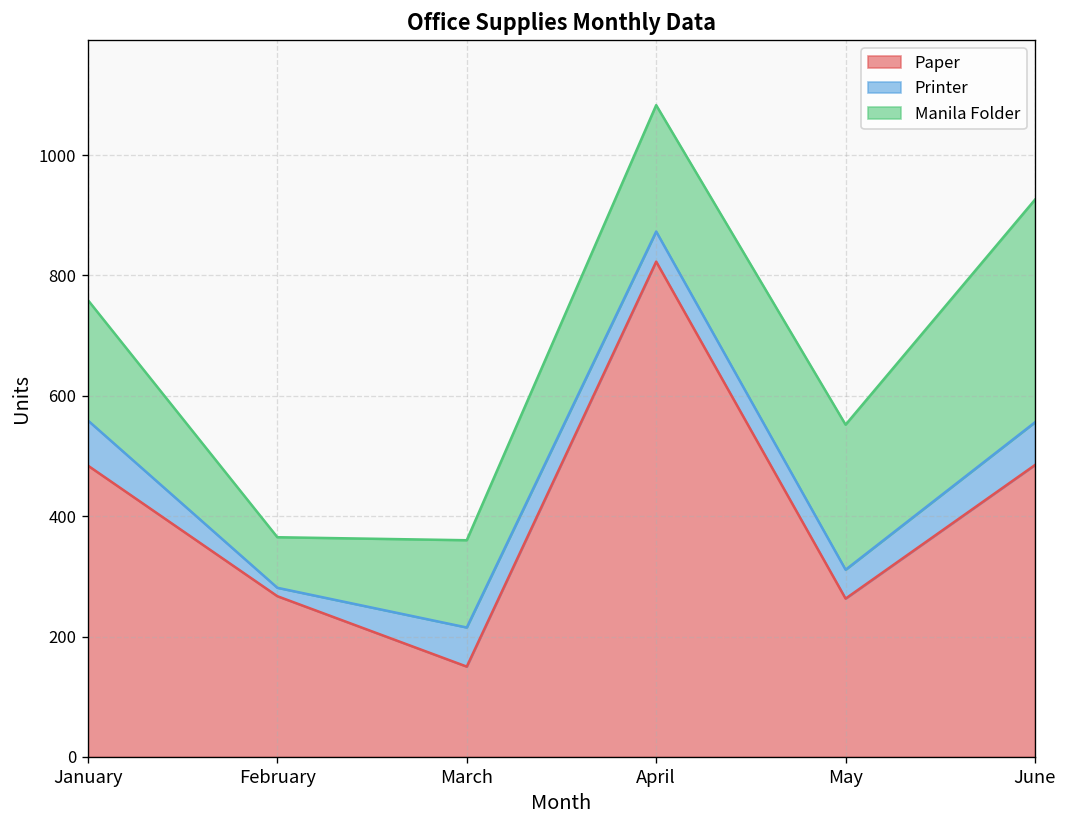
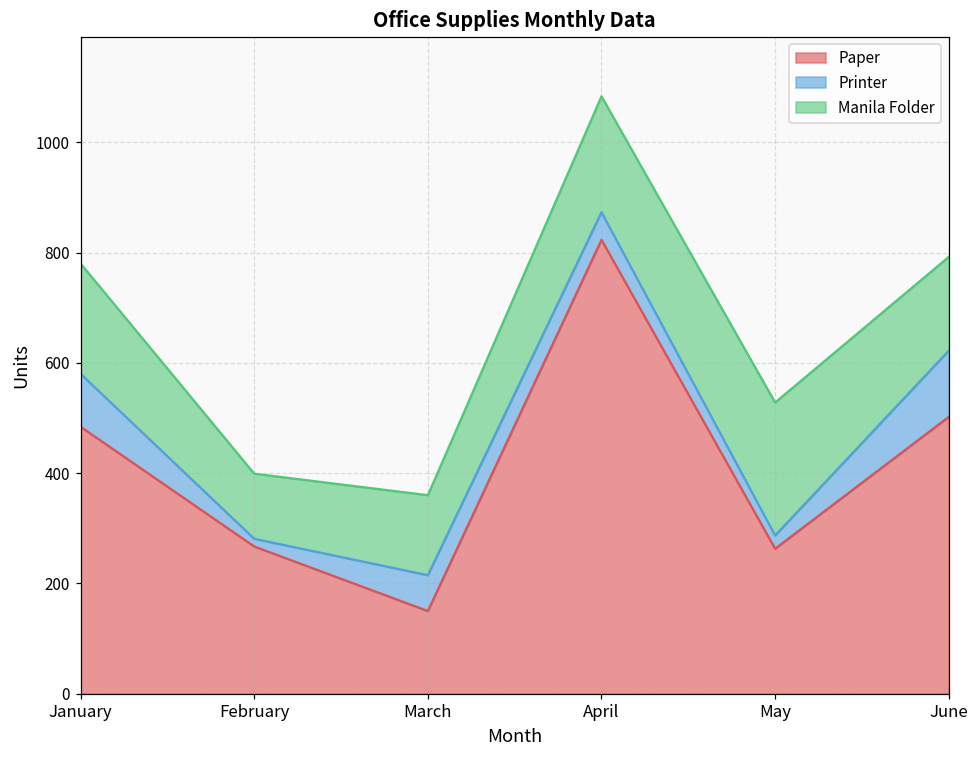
  {
    "Paper": {
      "January": 480,
      "February": 270,
      "March": 150,
      "April": 820,
      "May": 260,
-     "June": 490
+     "June": 500
    },
    "Printer": {
-     "January": 80,
+     "January": 100,
      "February": 10,
      "March": 70,
      "April": 50,
-     "May": 50,
-     "June": 70
+     "May": 20,
+     "June": 120
    },
    "Manila Folder": {
      "January": 200,
-     "February": 80,
+     "February": 120,
      "March": 150,
      "April": 210,
      "May": 240,
-     "June": 370
+     "June": 170
    }
  }
